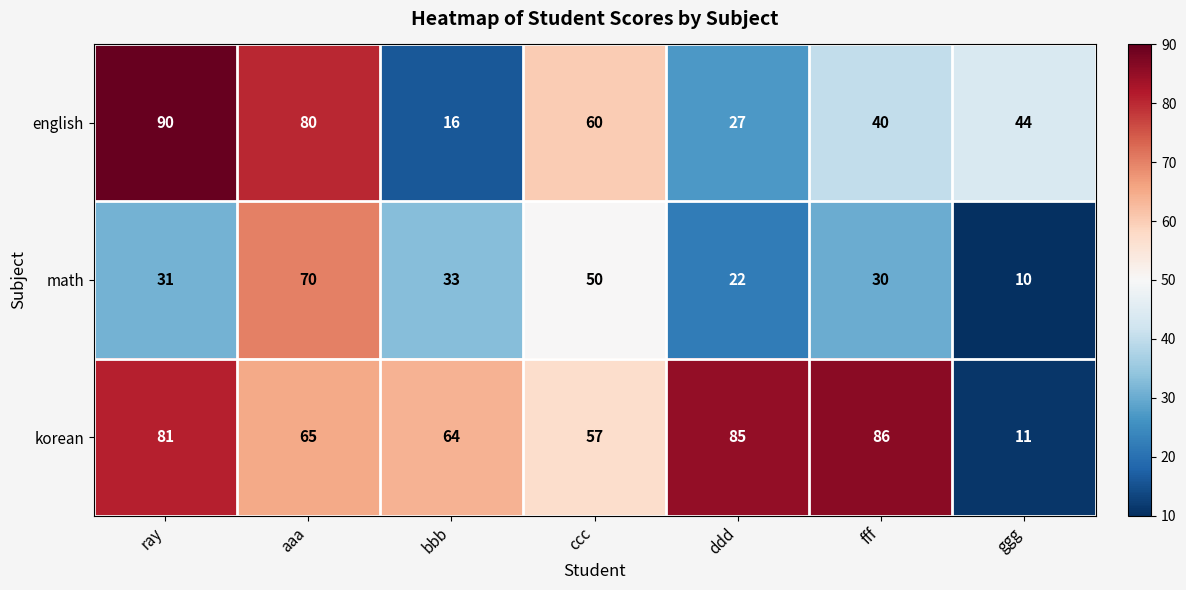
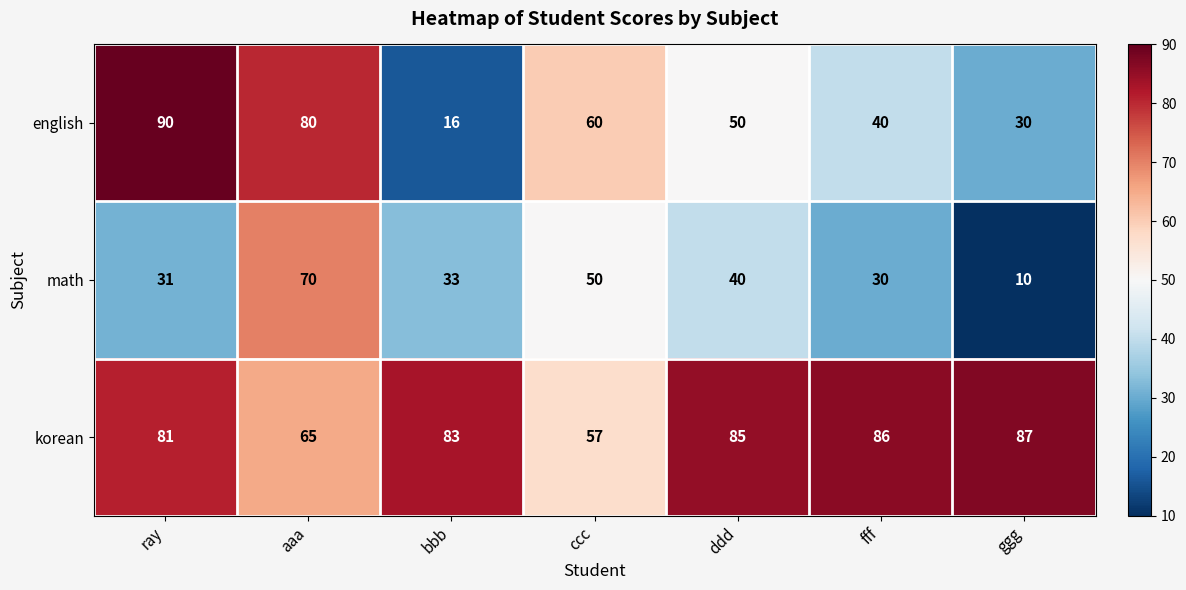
  {
    "english": {
      "ray": 90,
      "aaa": 80,
      "bbb": 16,
      "ccc": 60,
-     "ddd": 27,
+     "ddd": 50,
      "fff": 40,
-     "ggg": 44
+     "ggg": 30
    },
    "math": {
      "ray": 31,
      "aaa": 70,
      "bbb": 33,
      "ccc": 50,
-     "ddd": 22,
+     "ddd": 40,
      "fff": 30,
      "ggg": 10
    },
    "korean": {
      "ray": 81,
      "aaa": 65,
-     "bbb": 64,
+     "bbb": 83,
      "ccc": 57,
      "ddd": 85,
      "fff": 86,
-     "ggg": 11
+     "ggg": 87
    }
  }
